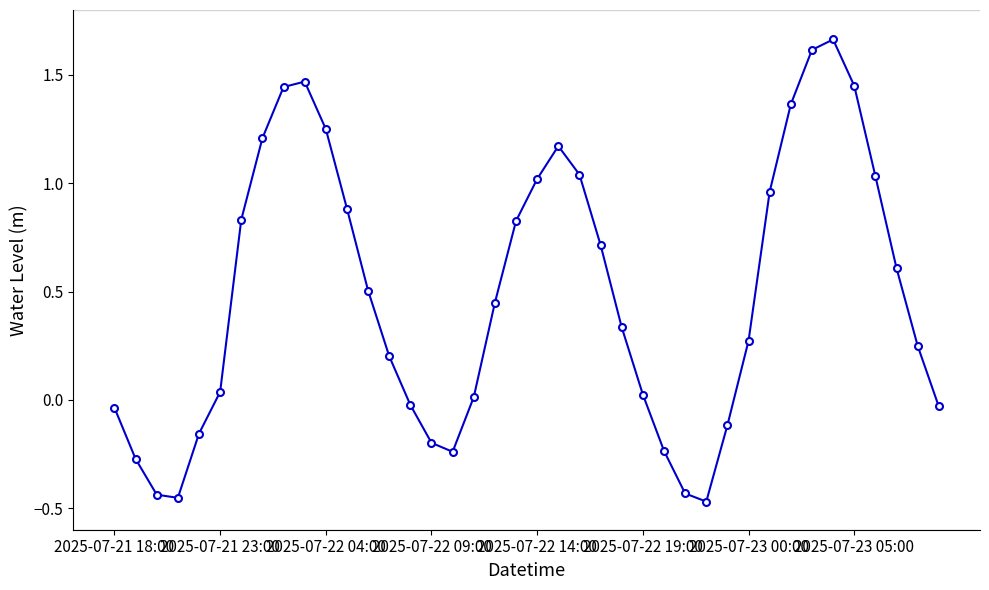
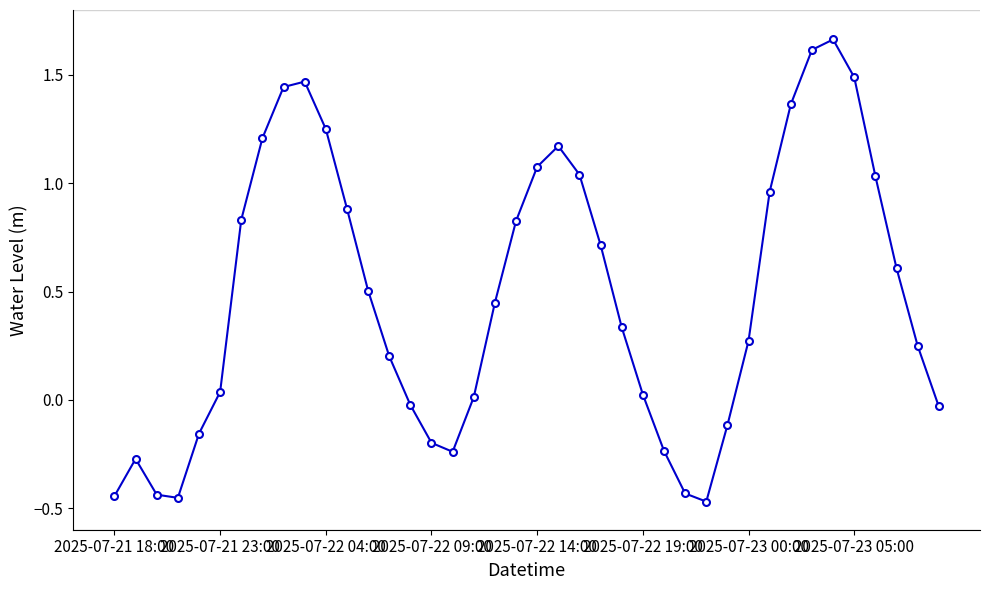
  {
-   "2025-07-21 18:00": -0.04,
+   "2025-07-21 18:00": -0.44,
    "2025-07-21 23:00": 0.04,
    "2025-07-22 04:00": 1.25,
    "2025-07-22 09:00": -0.20,
-   "2025-07-22 14:00": 1.02,
+   "2025-07-22 14:00": 1.08,
    "2025-07-22 19:00": 0.02,
    "2025-07-23 00:00": 0.27,
-   "2025-07-23 05:00": 1.45
+   "2025-07-23 05:00": 1.49
  }
